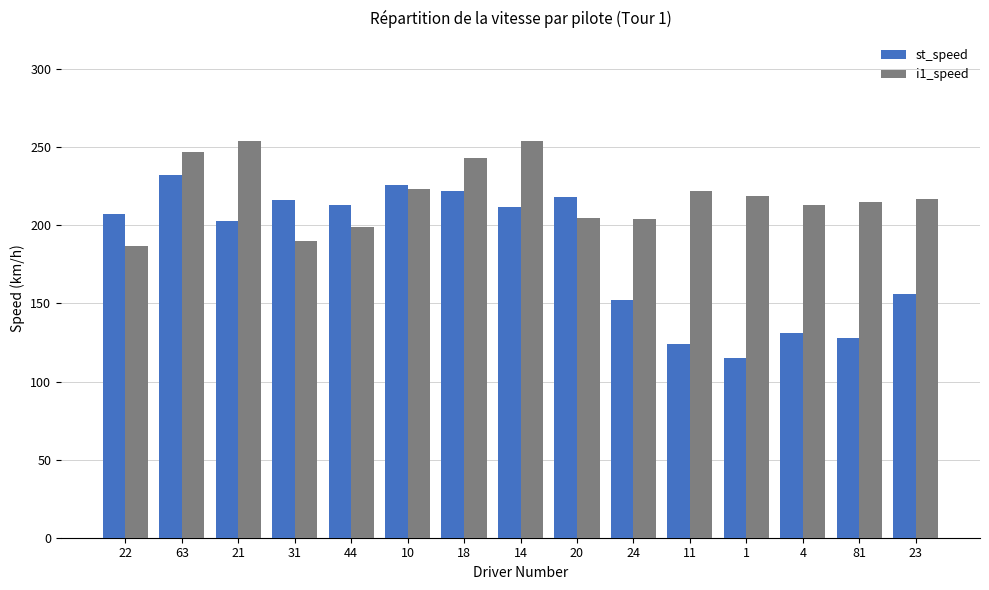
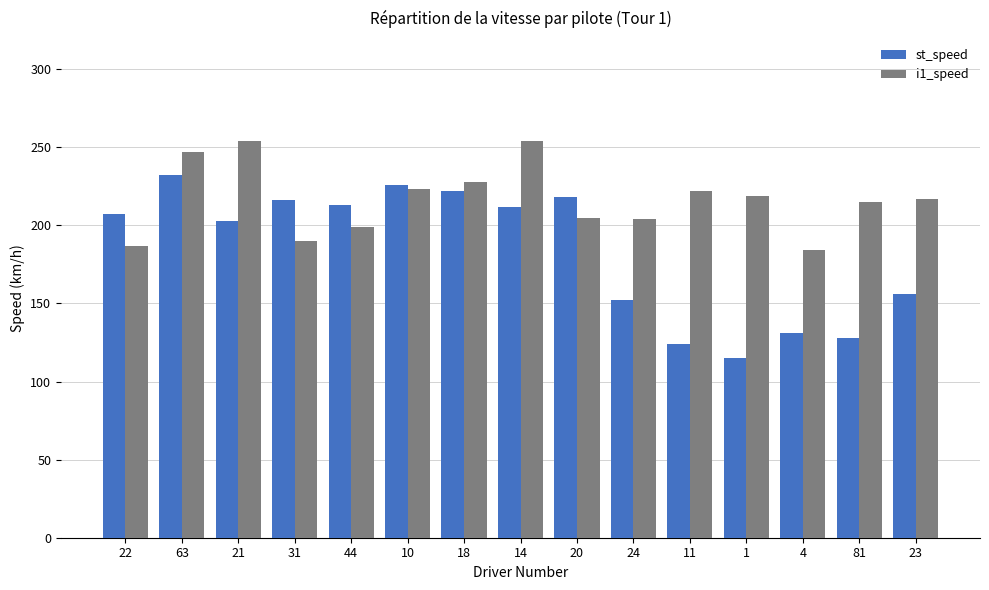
  {
    "st_speed": {
      "22": 207,
      "63": 232,
      "21": 203,
      "31": 216,
      "44": 213,
      "10": 226,
      "18": 222,
      "14": 212,
      "20": 218,
      "24": 152,
      "11": 124,
      "1": 115,
      "4": 131,
      "81": 128,
      "23": 156
    },
    "i1_speed": {
      "22": 187,
      "63": 247,
      "21": 254,
      "31": 190,
      "44": 199,
      "10": 223,
-     "18": 243,
+     "18": 228,
      "14": 254,
      "20": 205,
      "24": 204,
      "11": 222,
      "1": 219,
-     "4": 213,
+     "4": 184,
      "81": 215,
      "23": 217
    }
  }
